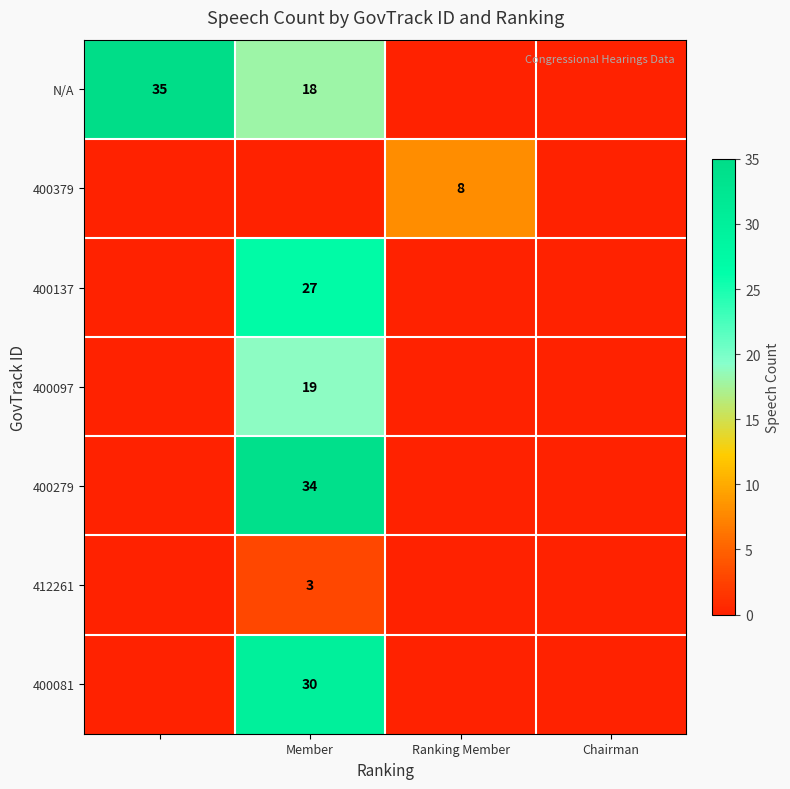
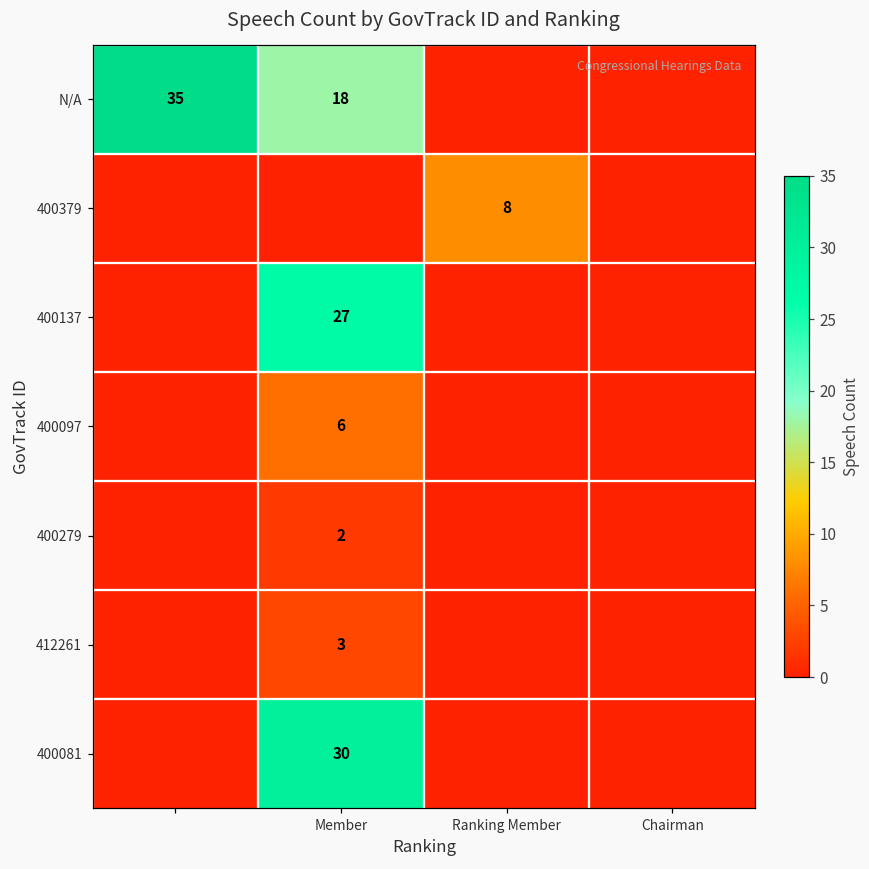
  {
    "N/A": {
      "Member": 18
    },
    "400379": {
      "Ranking Member": 8
    },
    "400137": {
      "Member": 27
    },
    "400097": {
-     "Member": 19
+     "Member": 6
    },
    "400279": {
-     "Member": 34
+     "Member": 2
    },
    "412261": {
      "Member": 3
    },
    "400081": {
      "Member": 30
    }
  }
